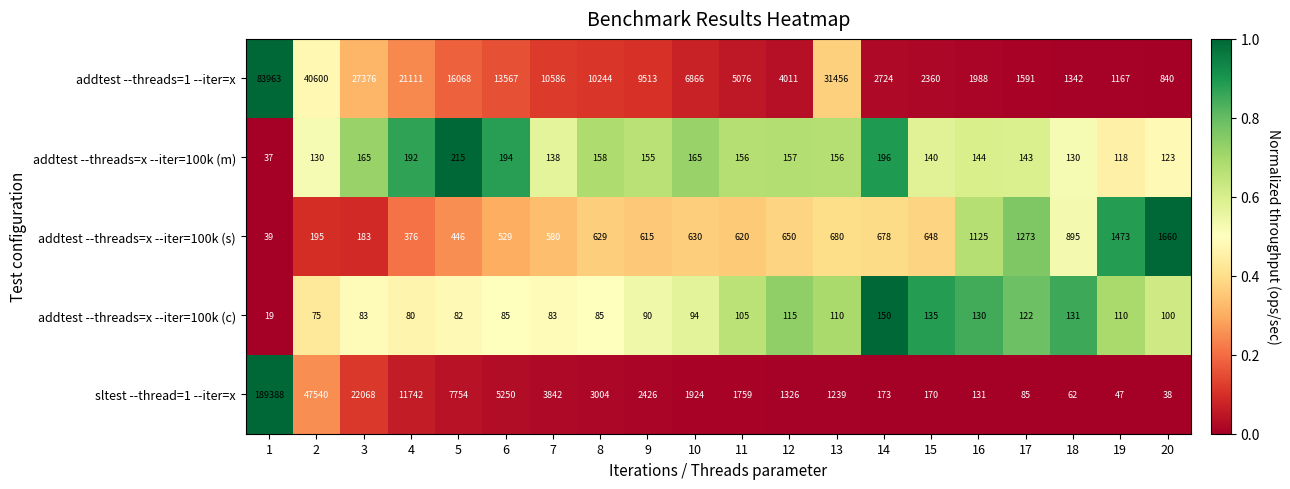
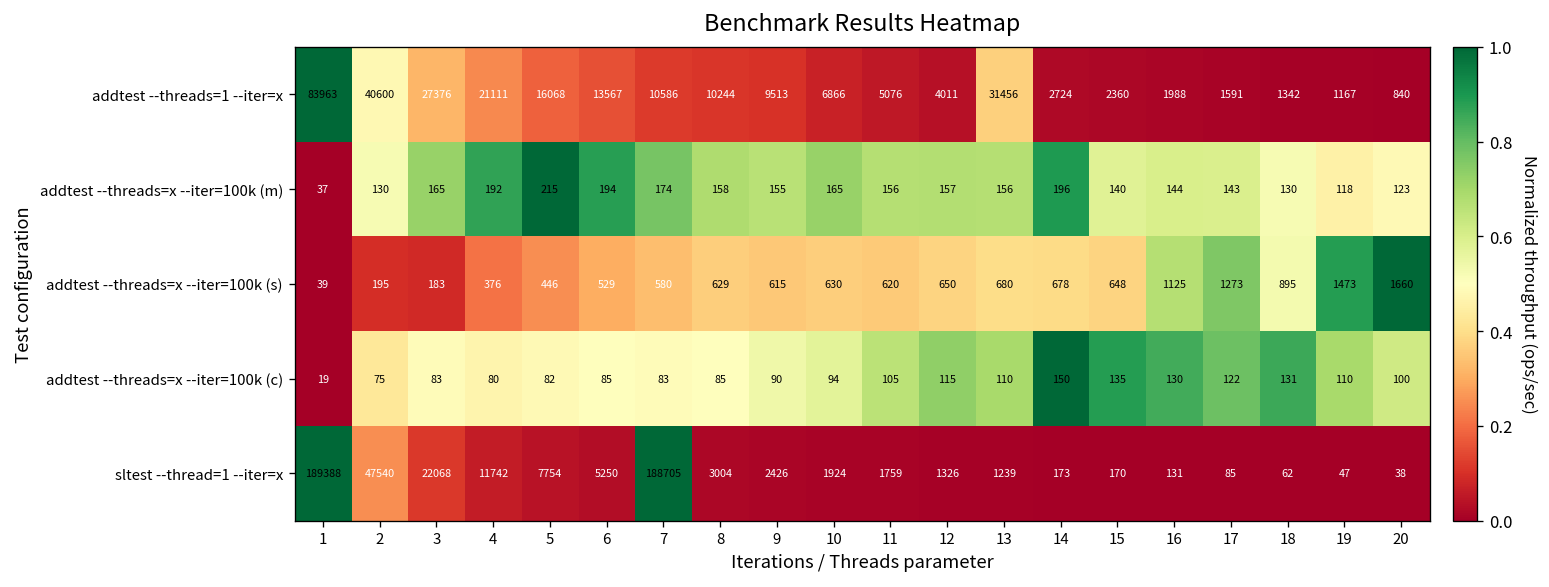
  {
    "addtest --threads=1 --iter=x": {
      "1": 83963,
      "2": 40600,
      "3": 27376,
      "4": 21111,
      "5": 16068,
      "6": 13567,
      "7": 10586,
      "8": 10244,
      "9": 9513,
      "10": 6866,
      "11": 5076,
      "12": 4011,
      "13": 31456,
      "14": 2724,
      "15": 2360,
      "16": 1988,
      "17": 1591,
      "18": 1342,
      "19": 1167,
      "20": 840
    },
    "addtest --threads=x --iter=100k (m)": {
      "1": 37,
      "2": 130,
      "3": 165,
      "4": 192,
      "5": 215,
      "6": 194,
-     "7": 138,
+     "7": 174,
      "8": 158,
      "9": 155,
      "10": 165,
      "11": 156,
      "12": 157,
      "13": 156,
      "14": 196,
      "15": 140,
      "16": 144,
      "17": 143,
      "18": 130,
      "19": 118,
      "20": 123
    },
    "addtest --threads=x --iter=100k (s)": {
      "1": 39,
      "2": 195,
      "3": 183,
      "4": 376,
      "5": 446,
      "6": 529,
      "7": 580,
      "8": 629,
      "9": 615,
      "10": 630,
      "11": 620,
      "12": 650,
      "13": 680,
      "14": 678,
      "15": 648,
      "16": 1125,
      "17": 1273,
      "18": 895,
      "19": 1473,
      "20": 1660
    },
    "addtest --threads=x --iter=100k (c)": {
      "1": 19,
      "2": 75,
      "3": 83,
      "4": 80,
      "5": 82,
      "6": 85,
      "7": 83,
      "8": 85,
      "9": 90,
      "10": 94,
      "11": 105,
      "12": 115,
      "13": 110,
      "14": 150,
      "15": 135,
      "16": 130,
      "17": 122,
      "18": 131,
      "19": 110,
      "20": 100
    },
    "sltest --thread=1 --iter=x": {
      "1": 189388,
      "2": 47540,
      "3": 22068,
      "4": 11742,
      "5": 7754,
      "6": 5250,
-     "7": 3842,
+     "7": 188705,
      "8": 3004,
      "9": 2426,
      "10": 1924,
      "11": 1759,
      "12": 1326,
      "13": 1239,
      "14": 173,
      "15": 170,
      "16": 131,
      "17": 85,
      "18": 62,
      "19": 47,
      "20": 38
    }
  }
